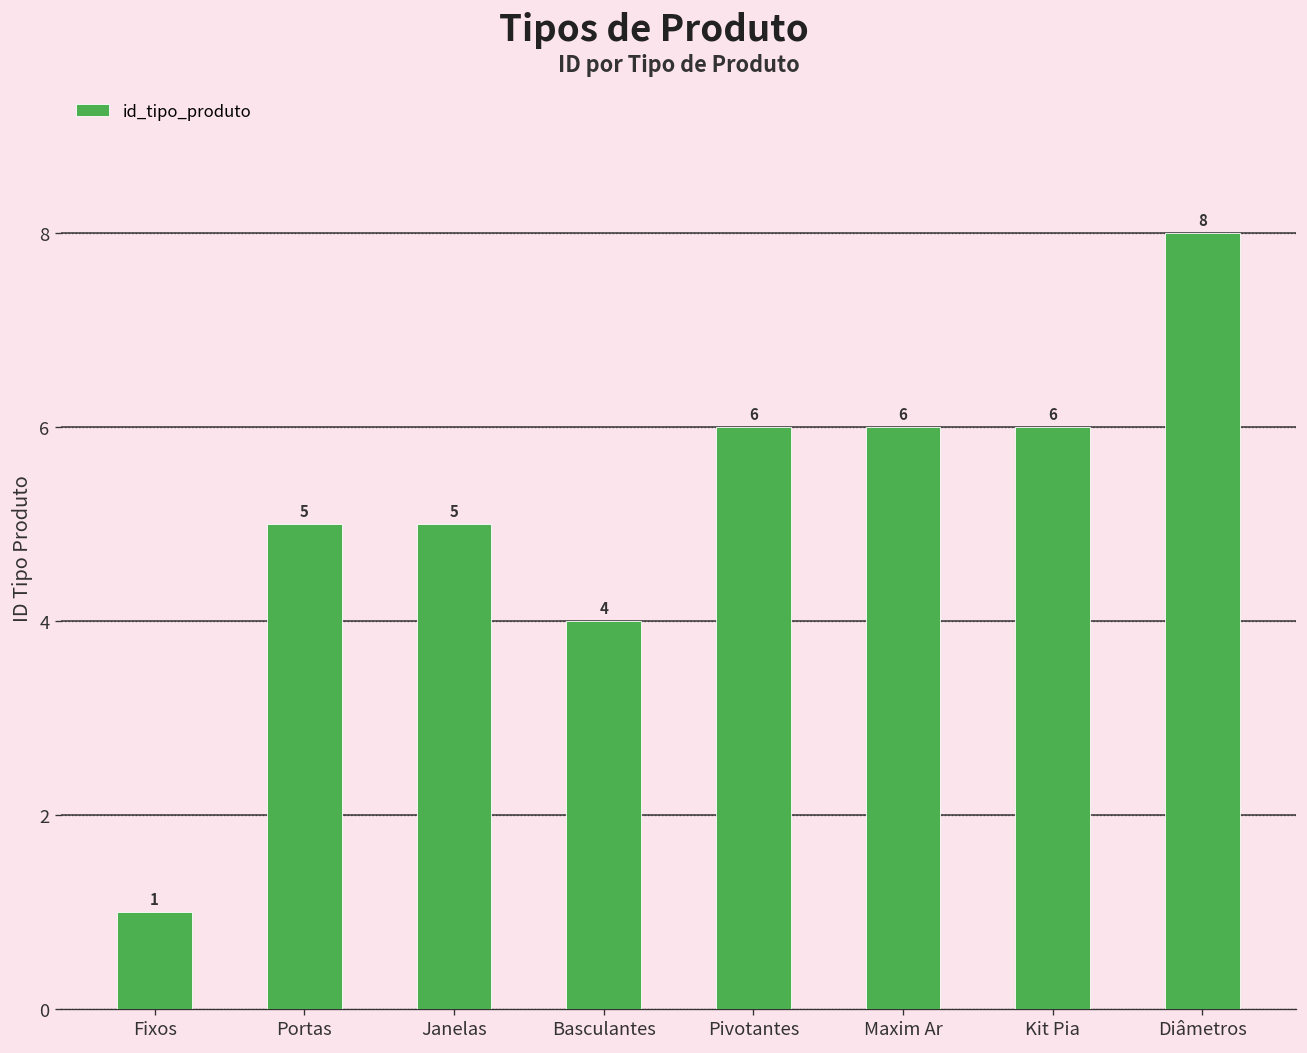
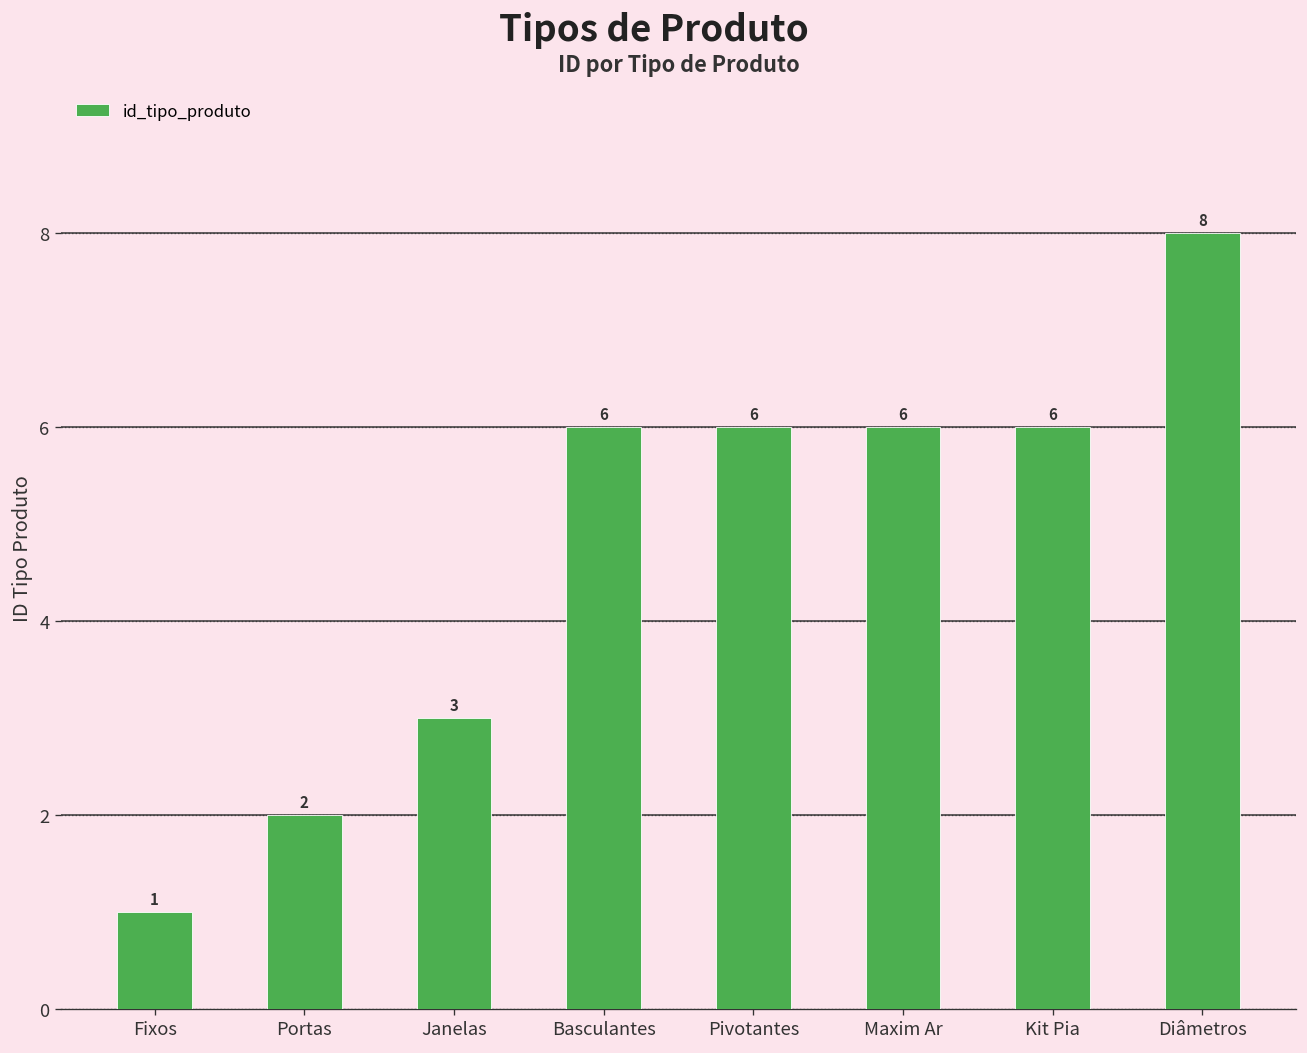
  {
    "Fixos": 1,
-   "Portas": 5,
-   "Janelas": 5,
-   "Basculantes": 4,
+   "Portas": 2,
+   "Janelas": 3,
+   "Basculantes": 6,
    "Pivotantes": 6,
    "Maxim Ar": 6,
    "Kit Pia": 6,
    "Diâmetros": 8
  }
